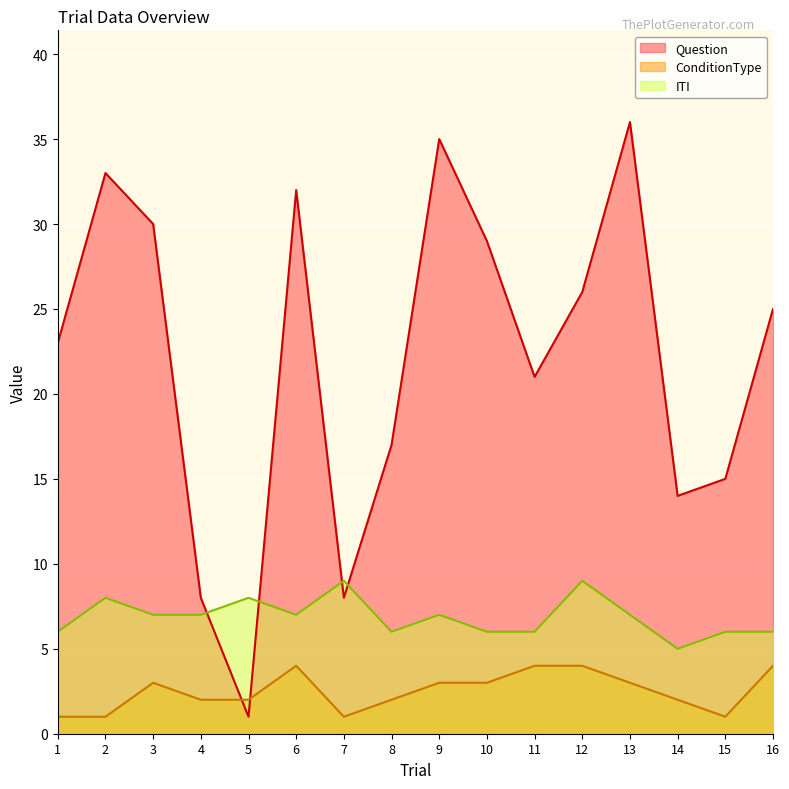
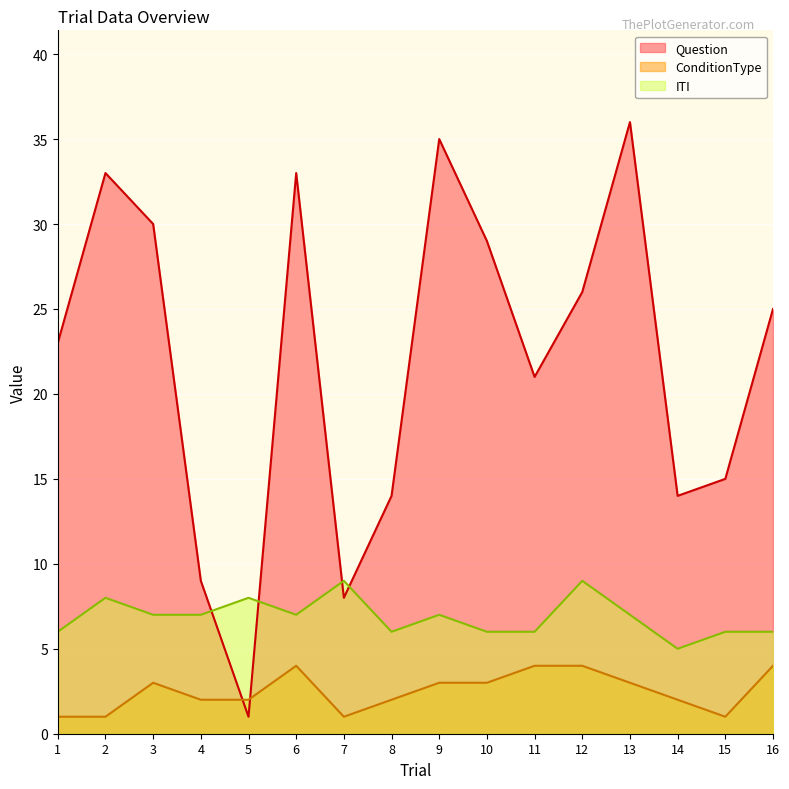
  {
    "Question": {
      "1": 23,
      "2": 33,
      "3": 30,
-     "4": 8,
+     "4": 9,
      "5": 1,
-     "6": 32,
+     "6": 33,
      "7": 8,
-     "8": 17,
+     "8": 14,
      "9": 35,
      "10": 29,
      "11": 21,
      "12": 26,
      "13": 36,
      "14": 14,
      "15": 15,
      "16": 25
    },
    "ConditionType": {
      "1": 1,
      "2": 1,
      "3": 3,
      "4": 2,
      "5": 2,
      "6": 4,
      "7": 1,
      "8": 2,
      "9": 3,
      "10": 3,
      "11": 4,
      "12": 4,
      "13": 3,
      "14": 2,
      "15": 1,
      "16": 4
    },
    "ITI": {
      "1": 6,
      "2": 8,
      "3": 7,
      "4": 7,
      "5": 8,
      "6": 7,
      "7": 9,
      "8": 6,
      "9": 7,
      "10": 6,
      "11": 6,
      "12": 9,
      "13": 7,
      "14": 5,
      "15": 6,
      "16": 6
    }
  }
